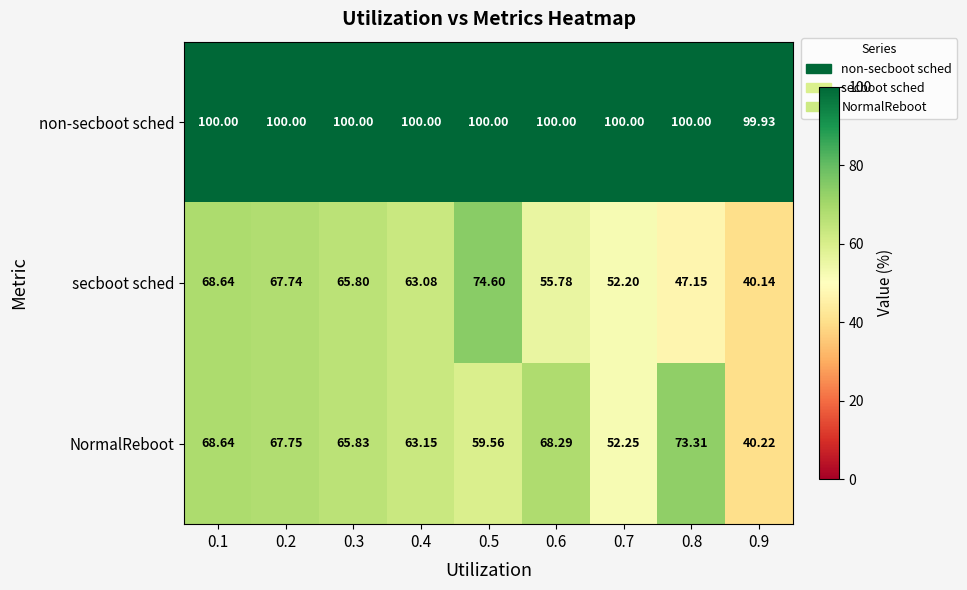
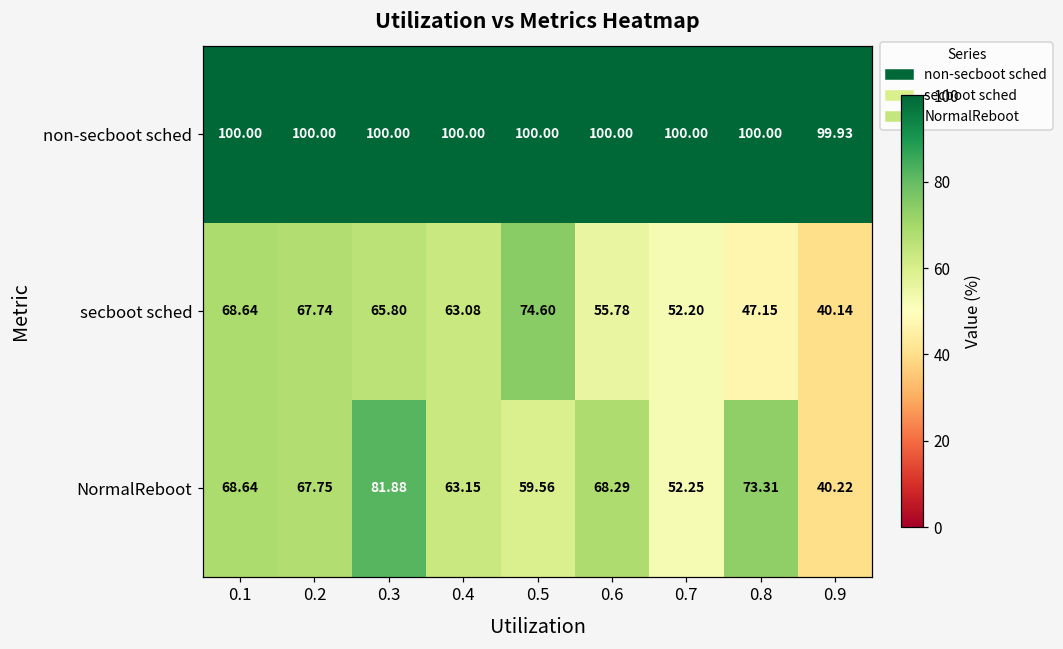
  {
    "non-secboot sched": {
      "0.1": 100.00,
      "0.2": 100.00,
      "0.3": 100.00,
      "0.4": 100.00,
      "0.5": 100.00,
      "0.6": 100.00,
      "0.7": 100.00,
      "0.8": 100.00,
      "0.9": 99.93
    },
    "secboot sched": {
      "0.1": 68.64,
      "0.2": 67.74,
      "0.3": 65.80,
      "0.4": 63.08,
      "0.5": 74.60,
      "0.6": 55.78,
      "0.7": 52.20,
      "0.8": 47.15,
      "0.9": 40.14
    },
    "NormalReboot": {
      "0.1": 68.64,
      "0.2": 67.75,
-     "0.3": 65.83,
+     "0.3": 81.88,
      "0.4": 63.15,
      "0.5": 59.56,
      "0.6": 68.29,
      "0.7": 52.25,
      "0.8": 73.31,
      "0.9": 40.22
    }
  }
